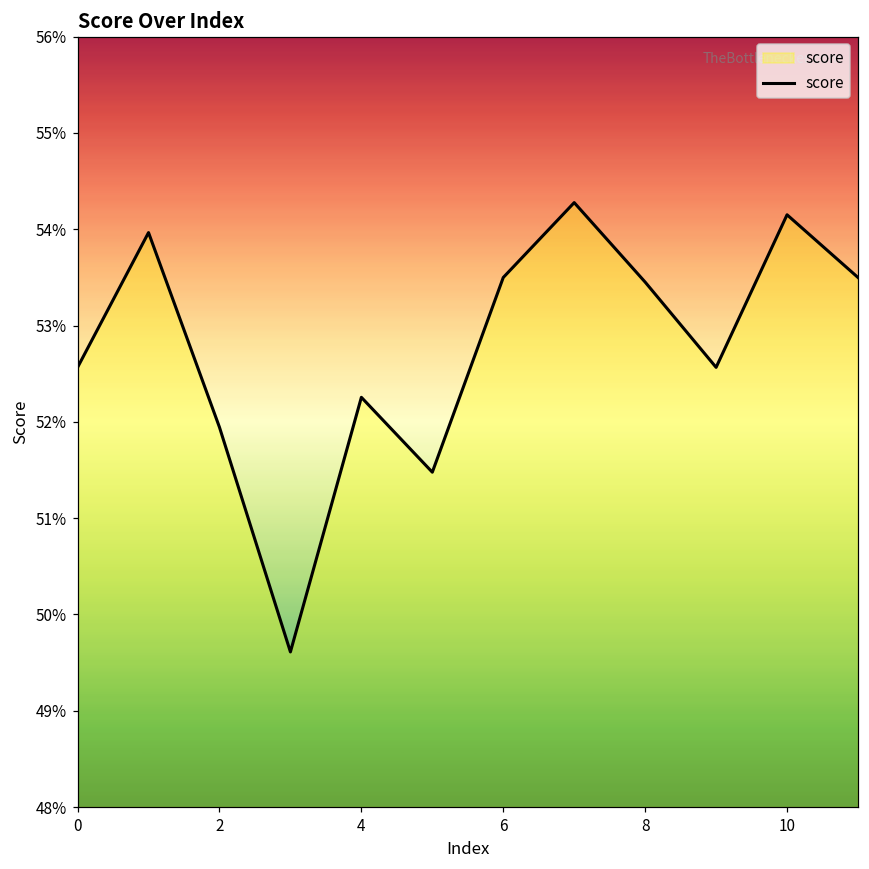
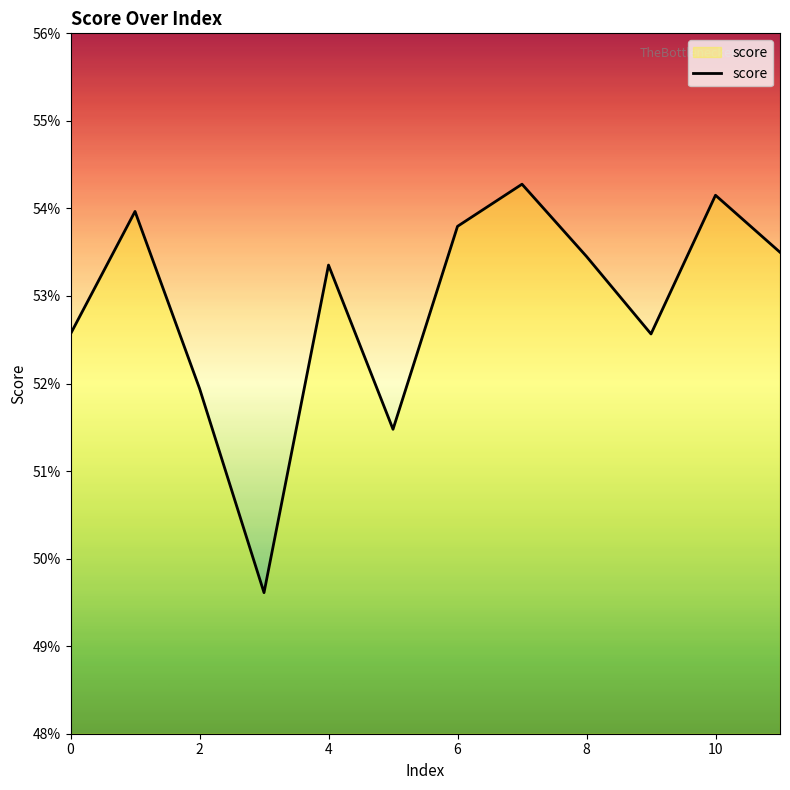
  {
    "0": "52.6%",
    "2": "51.9%",
-   "4": "52.3%",
-   "6": "53.5%",
+   "4": "53.4%",
+   "6": "53.8%",
    "8": "53.5%",
    "10": "54.2%"
  }
